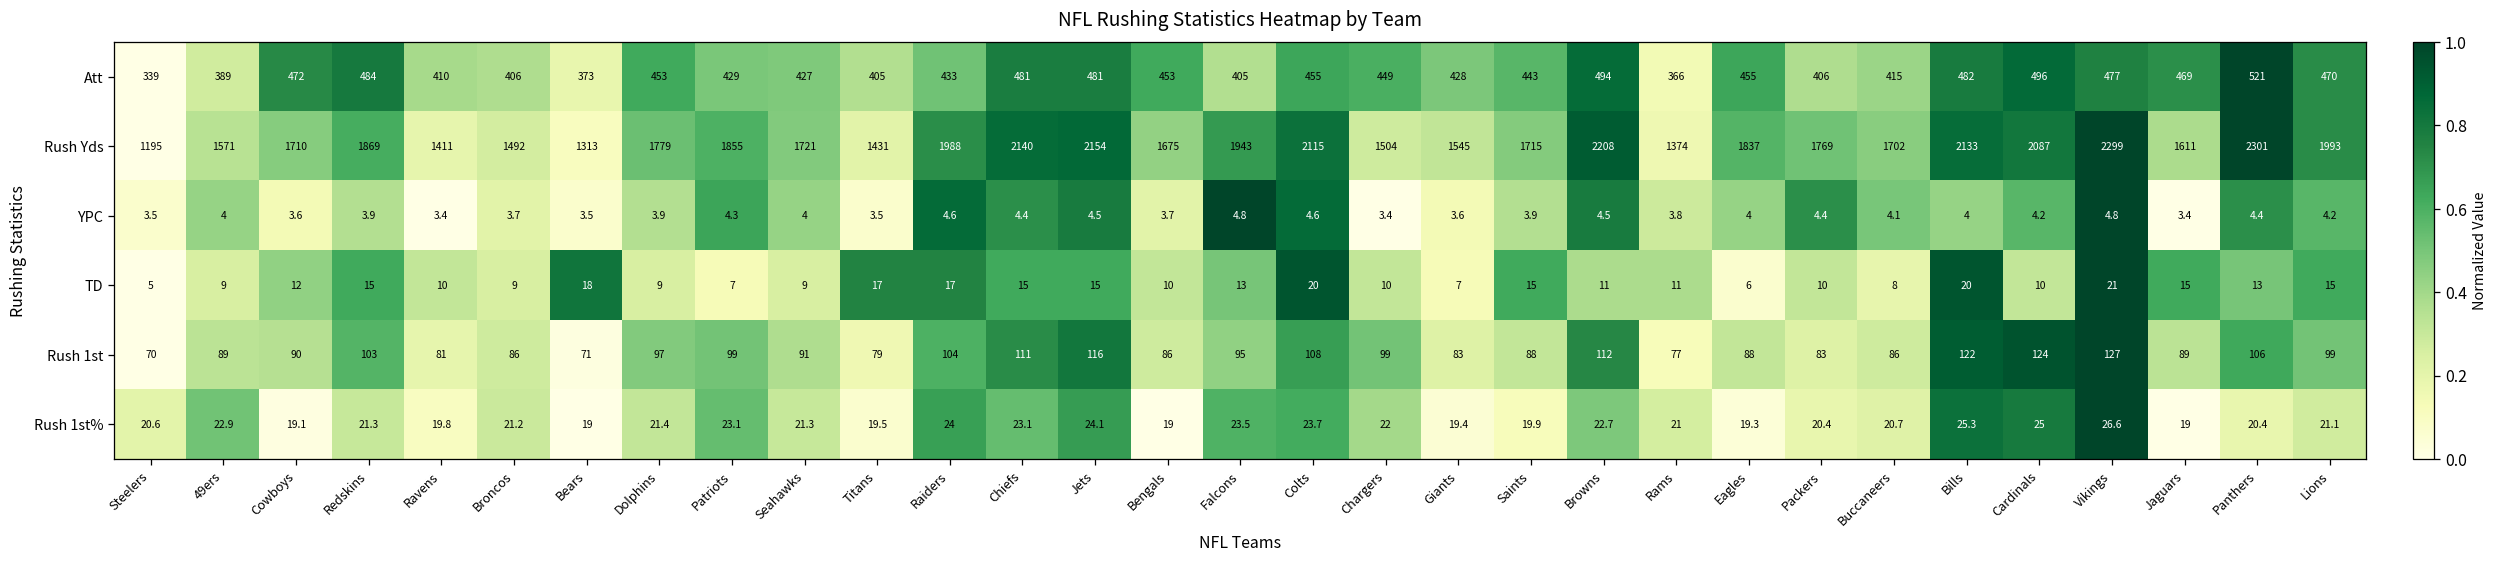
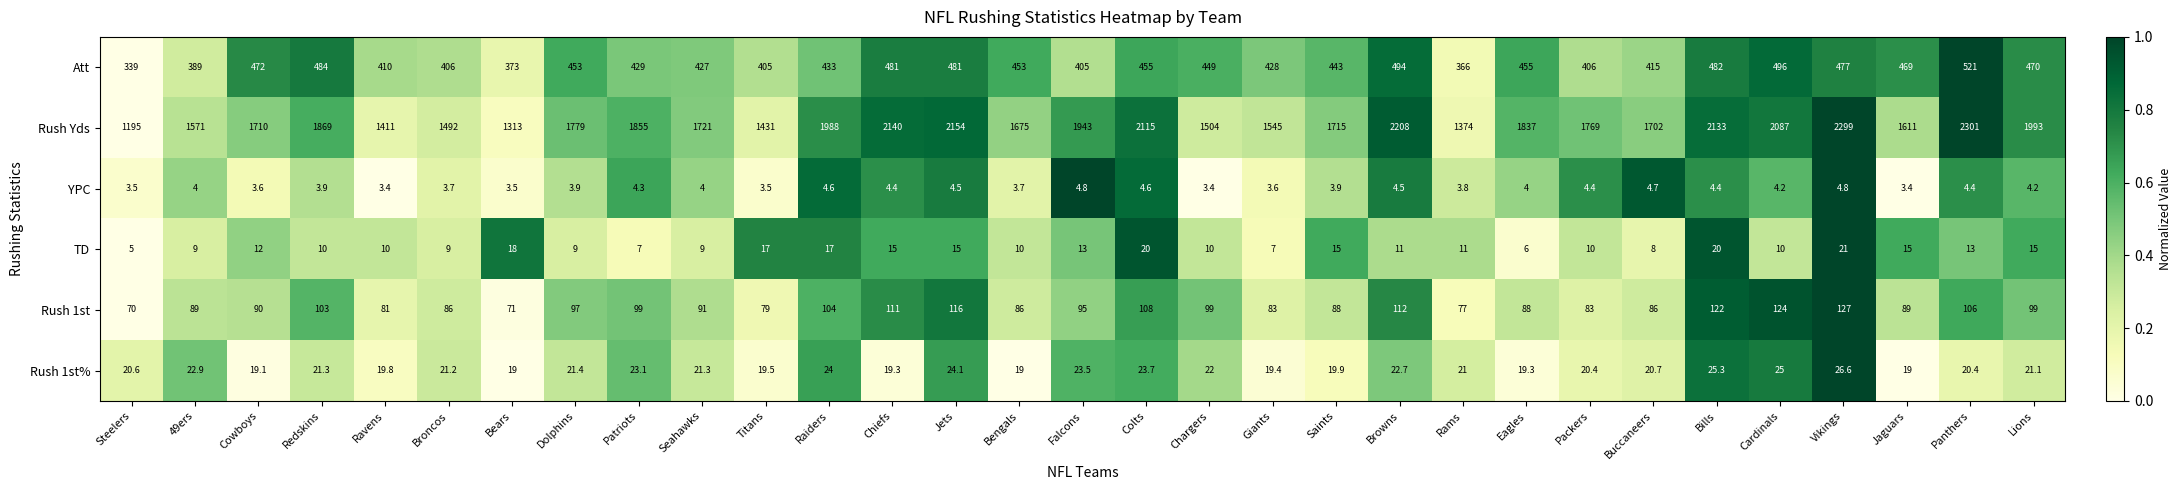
  {
    "Att": {
      "Steelers": 339,
      "49ers": 389,
      "Cowboys": 472,
      "Redskins": 484,
      "Ravens": 410,
      "Broncos": 406,
      "Bears": 373,
      "Dolphins": 453,
      "Patriots": 429,
      "Seahawks": 427,
      "Titans": 405,
      "Raiders": 433,
      "Chiefs": 481,
      "Jets": 481,
      "Bengals": 453,
      "Falcons": 405,
      "Colts": 455,
      "Chargers": 449,
      "Giants": 428,
      "Saints": 443,
      "Browns": 494,
      "Rams": 366,
      "Eagles": 455,
      "Packers": 406,
      "Buccaneers": 415,
      "Bills": 482,
      "Cardinals": 496,
      "Vikings": 477,
      "Jaguars": 469,
      "Panthers": 521,
      "Lions": 470
    },
    "Rush Yds": {
      "Steelers": 1195,
      "49ers": 1571,
      "Cowboys": 1710,
      "Redskins": 1869,
      "Ravens": 1411,
      "Broncos": 1492,
      "Bears": 1313,
      "Dolphins": 1779,
      "Patriots": 1855,
      "Seahawks": 1721,
      "Titans": 1431,
      "Raiders": 1988,
      "Chiefs": 2140,
      "Jets": 2154,
      "Bengals": 1675,
      "Falcons": 1943,
      "Colts": 2115,
      "Chargers": 1504,
      "Giants": 1545,
      "Saints": 1715,
      "Browns": 2208,
      "Rams": 1374,
      "Eagles": 1837,
      "Packers": 1769,
      "Buccaneers": 1702,
      "Bills": 2133,
      "Cardinals": 2087,
      "Vikings": 2299,
      "Jaguars": 1611,
      "Panthers": 2301,
      "Lions": 1993
    },
    "YPC": {
      "Steelers": 3.5,
      "49ers": 4,
      "Cowboys": 3.6,
      "Redskins": 3.9,
      "Ravens": 3.4,
      "Broncos": 3.7,
      "Bears": 3.5,
      "Dolphins": 3.9,
      "Patriots": 4.3,
      "Seahawks": 4,
      "Titans": 3.5,
      "Raiders": 4.6,
      "Chiefs": 4.4,
      "Jets": 4.5,
      "Bengals": 3.7,
      "Falcons": 4.8,
      "Colts": 4.6,
      "Chargers": 3.4,
      "Giants": 3.6,
      "Saints": 3.9,
      "Browns": 4.5,
      "Rams": 3.8,
      "Eagles": 4,
      "Packers": 4.4,
-     "Buccaneers": 4.1,
-     "Bills": 4,
+     "Buccaneers": 4.7,
+     "Bills": 4.4,
      "Cardinals": 4.2,
      "Vikings": 4.8,
      "Jaguars": 3.4,
      "Panthers": 4.4,
      "Lions": 4.2
    },
    "TD": {
      "Steelers": 5,
      "49ers": 9,
      "Cowboys": 12,
-     "Redskins": 15,
+     "Redskins": 10,
      "Ravens": 10,
      "Broncos": 9,
      "Bears": 18,
      "Dolphins": 9,
      "Patriots": 7,
      "Seahawks": 9,
      "Titans": 17,
      "Raiders": 17,
      "Chiefs": 15,
      "Jets": 15,
      "Bengals": 10,
      "Falcons": 13,
      "Colts": 20,
      "Chargers": 10,
      "Giants": 7,
      "Saints": 15,
      "Browns": 11,
      "Rams": 11,
      "Eagles": 6,
      "Packers": 10,
      "Buccaneers": 8,
      "Bills": 20,
      "Cardinals": 10,
      "Vikings": 21,
      "Jaguars": 15,
      "Panthers": 13,
      "Lions": 15
    },
    "Rush 1st": {
      "Steelers": 70,
      "49ers": 89,
      "Cowboys": 90,
      "Redskins": 103,
      "Ravens": 81,
      "Broncos": 86,
      "Bears": 71,
      "Dolphins": 97,
      "Patriots": 99,
      "Seahawks": 91,
      "Titans": 79,
      "Raiders": 104,
      "Chiefs": 111,
      "Jets": 116,
      "Bengals": 86,
      "Falcons": 95,
      "Colts": 108,
      "Chargers": 99,
      "Giants": 83,
      "Saints": 88,
      "Browns": 112,
      "Rams": 77,
      "Eagles": 88,
      "Packers": 83,
      "Buccaneers": 86,
      "Bills": 122,
      "Cardinals": 124,
      "Vikings": 127,
      "Jaguars": 89,
      "Panthers": 106,
      "Lions": 99
    },
    "Rush 1st%": {
      "Steelers": 20.6,
      "49ers": 22.9,
      "Cowboys": 19.1,
      "Redskins": 21.3,
      "Ravens": 19.8,
      "Broncos": 21.2,
      "Bears": 19,
      "Dolphins": 21.4,
      "Patriots": 23.1,
      "Seahawks": 21.3,
      "Titans": 19.5,
      "Raiders": 24,
-     "Chiefs": 23.1,
+     "Chiefs": 19.3,
      "Jets": 24.1,
      "Bengals": 19,
      "Falcons": 23.5,
      "Colts": 23.7,
      "Chargers": 22,
      "Giants": 19.4,
      "Saints": 19.9,
      "Browns": 22.7,
      "Rams": 21,
      "Eagles": 19.3,
      "Packers": 20.4,
      "Buccaneers": 20.7,
      "Bills": 25.3,
      "Cardinals": 25,
      "Vikings": 26.6,
      "Jaguars": 19,
      "Panthers": 20.4,
      "Lions": 21.1
    }
  }
